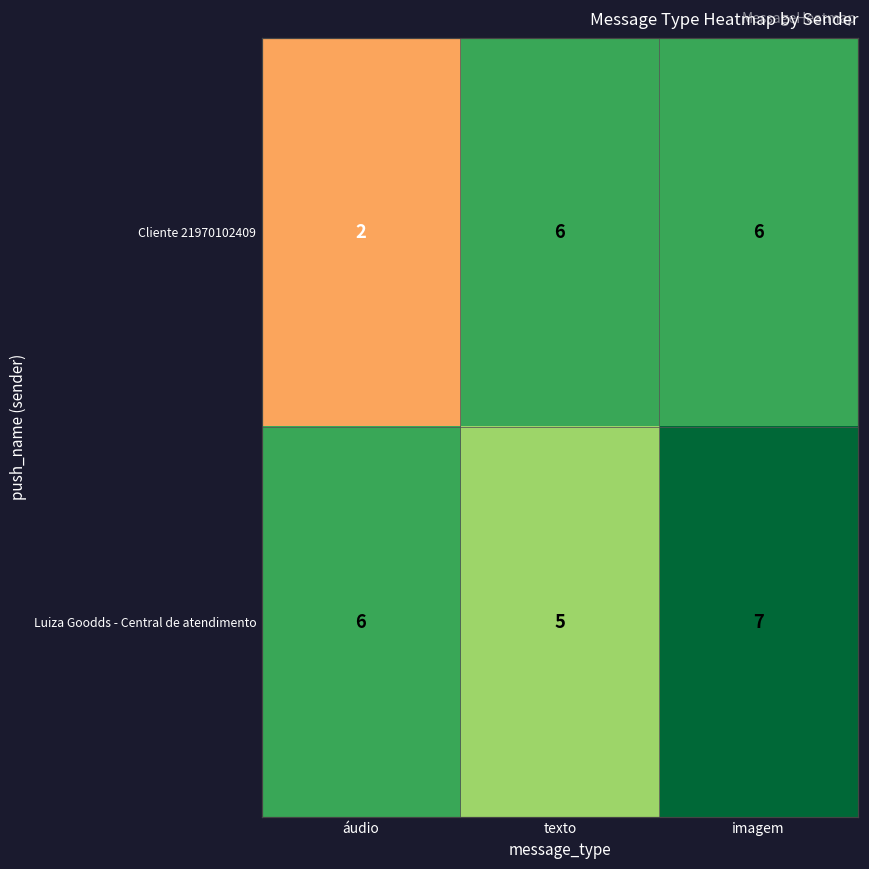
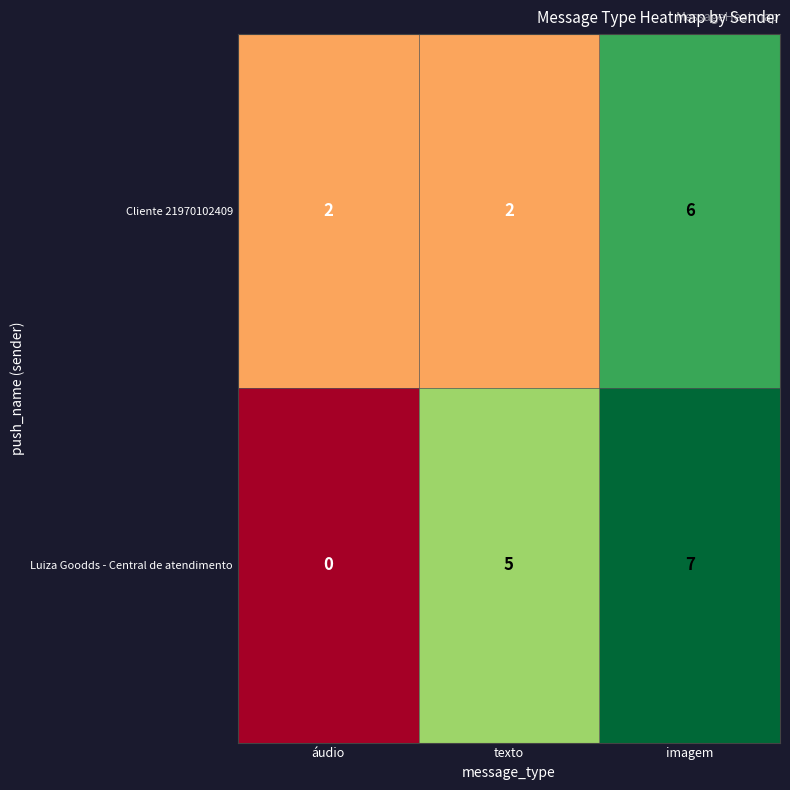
  {
    "Cliente 21970102409": {
      "áudio": 2,
-     "texto": 6,
+     "texto": 2,
      "imagem": 6
    },
    "Luiza Goodds - Central de atendimento": {
-     "áudio": 6,
+     "áudio": 0,
      "texto": 5,
      "imagem": 7
    }
  }
